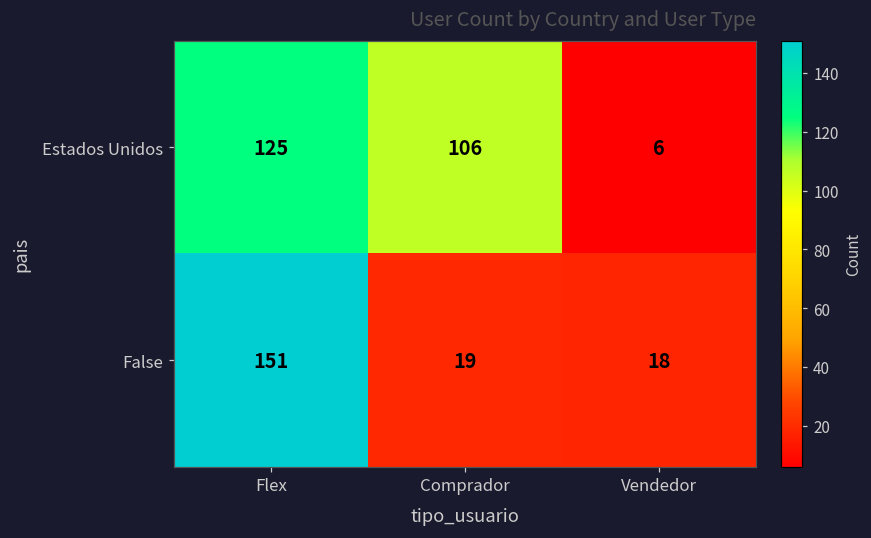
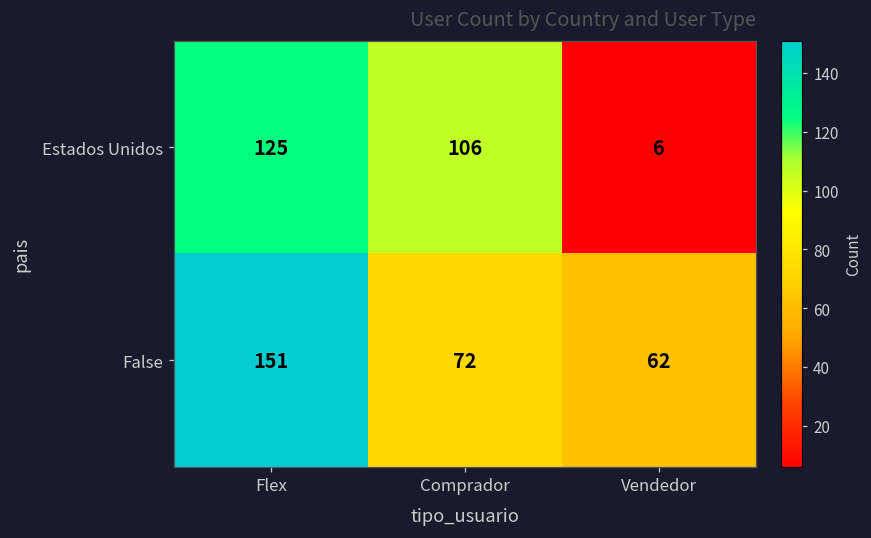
  {
    "Estados Unidos": {
      "Flex": 125,
      "Comprador": 106,
      "Vendedor": 6
    },
    "False": {
      "Flex": 151,
-     "Comprador": 19,
-     "Vendedor": 18
+     "Comprador": 72,
+     "Vendedor": 62
    }
  }
